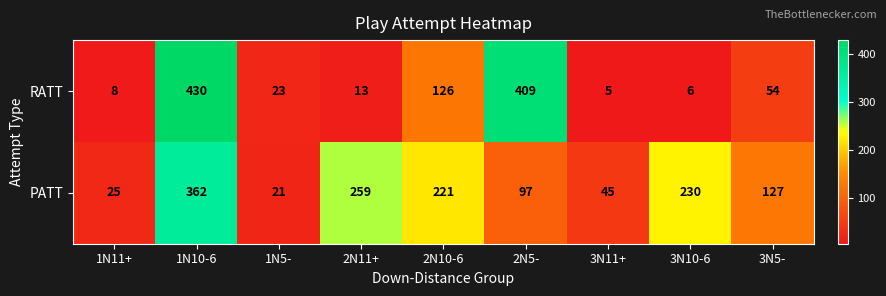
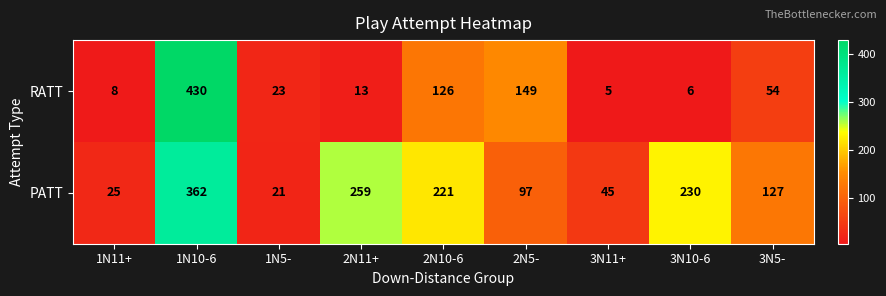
  {
    "RATT": {
      "1N11+": 8,
      "1N10-6": 430,
      "1N5-": 23,
      "2N11+": 13,
      "2N10-6": 126,
-     "2N5-": 409,
+     "2N5-": 149,
      "3N11+": 5,
      "3N10-6": 6,
      "3N5-": 54
    },
    "PATT": {
      "1N11+": 25,
      "1N10-6": 362,
      "1N5-": 21,
      "2N11+": 259,
      "2N10-6": 221,
      "2N5-": 97,
      "3N11+": 45,
      "3N10-6": 230,
      "3N5-": 127
    }
  }
